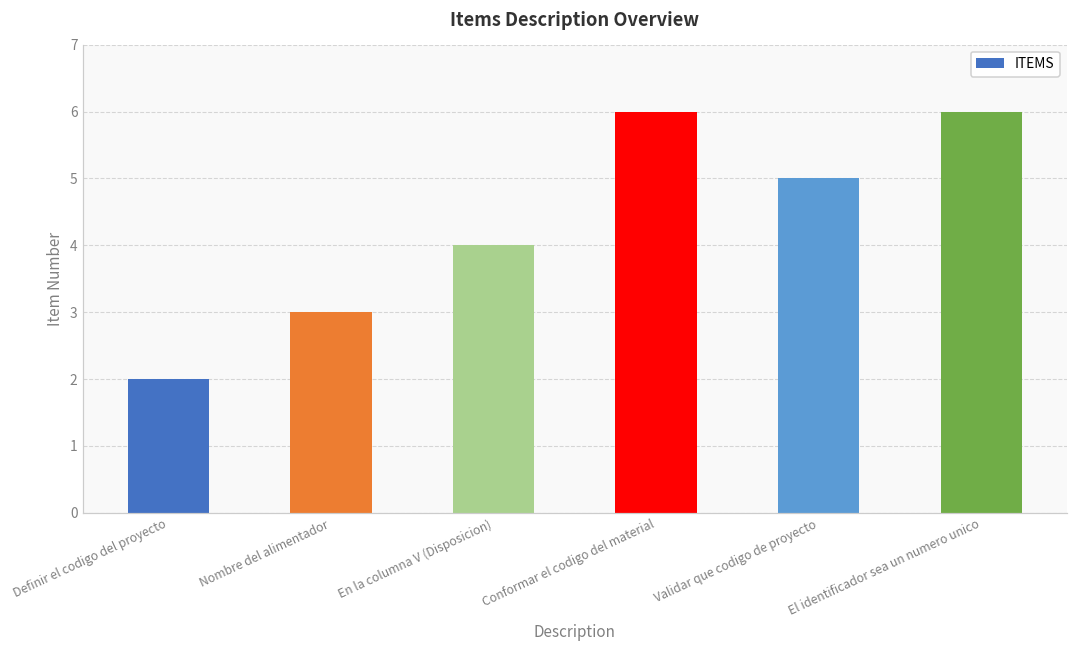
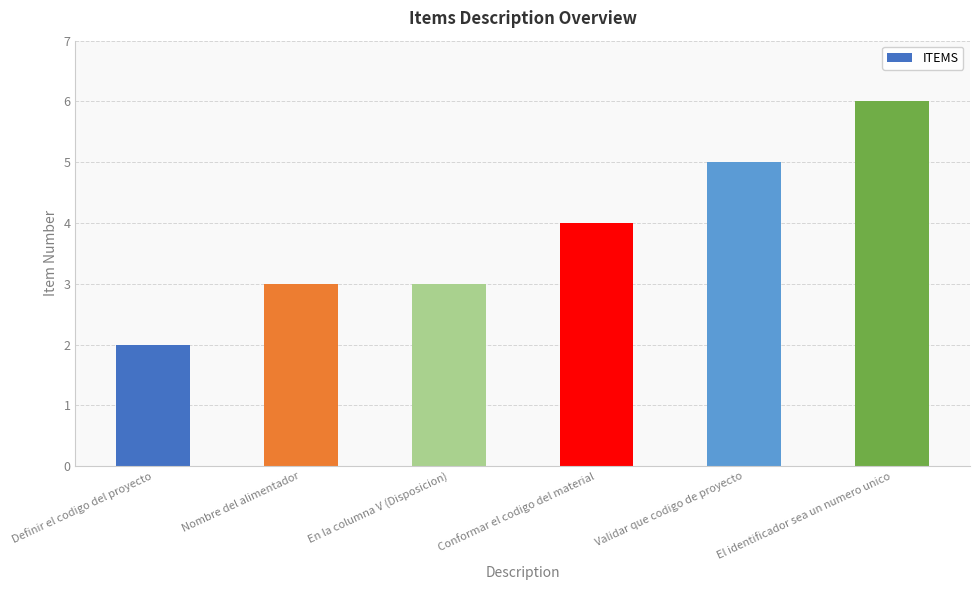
  {
    "Definir el codigo del proyecto": 2,
    "Nombre del alimentador": 3,
-   "En la columna V (Disposicion)": 4,
-   "Conformar el codigo del material": 6,
+   "En la columna V (Disposicion)": 3,
+   "Conformar el codigo del material": 4,
    "Validar que codigo de proyecto": 5,
    "El identificador sea un numero unico": 6
  }
